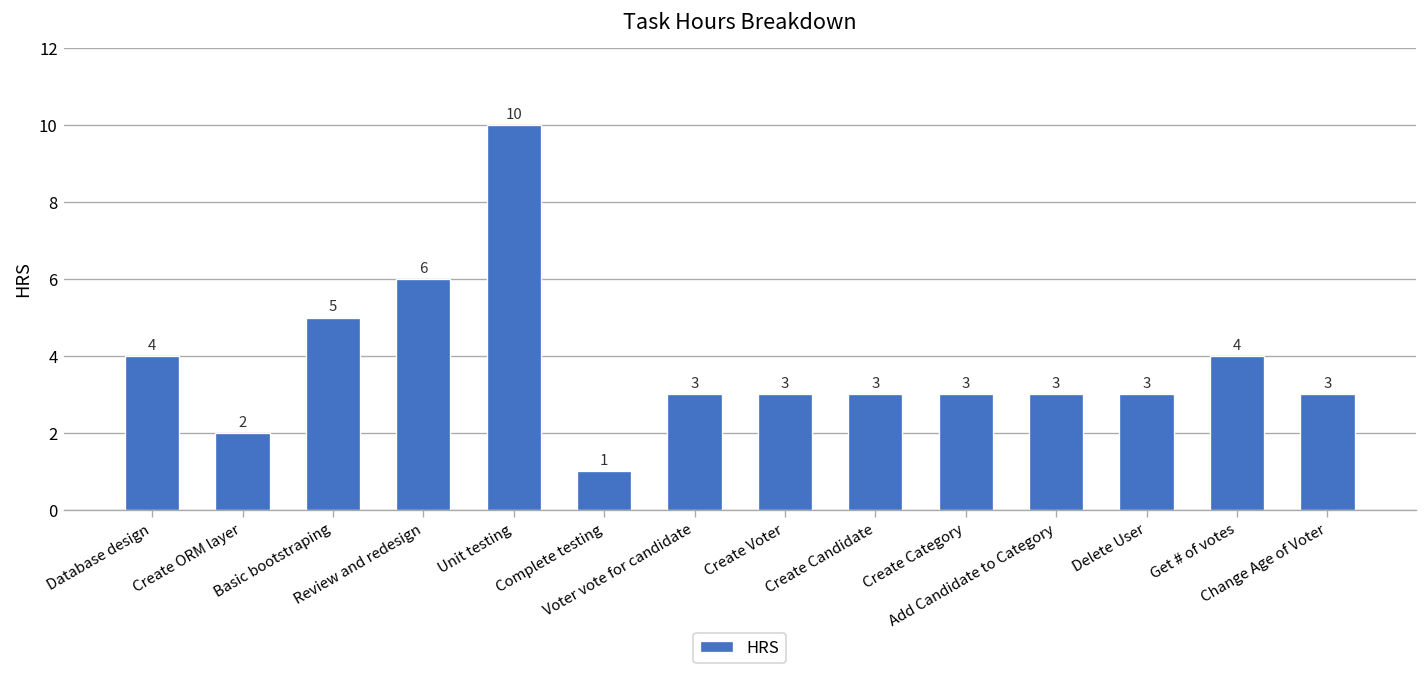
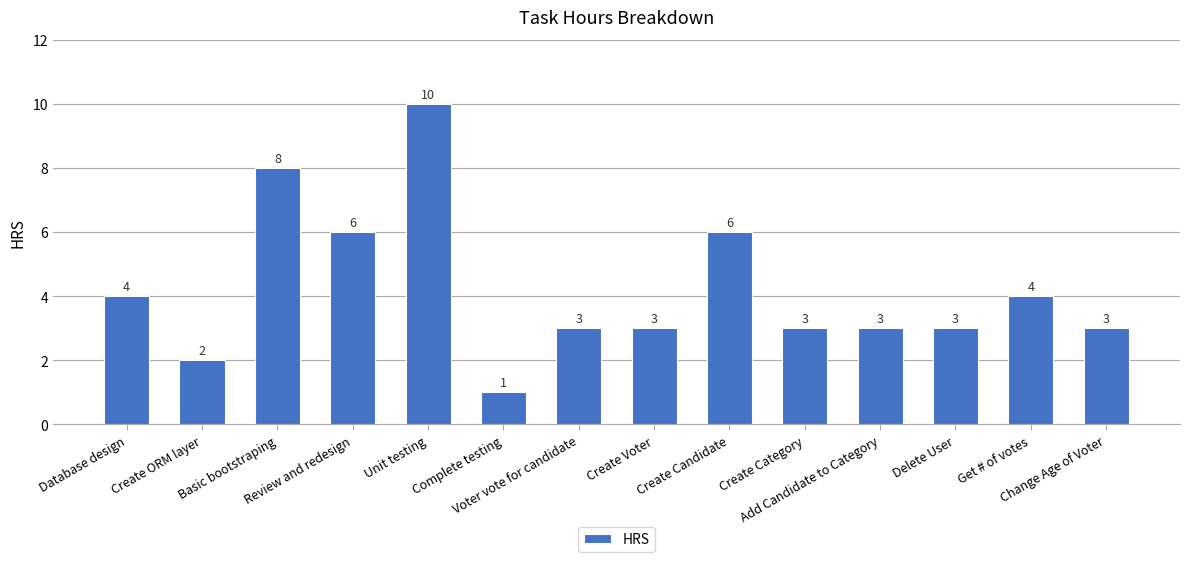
  {
    "Database design": 4,
    "Create ORM layer": 2,
-   "Basic bootstraping": 5,
+   "Basic bootstraping": 8,
    "Review and redesign": 6,
    "Unit testing": 10,
    "Complete testing": 1,
    "Voter vote for candidate": 3,
    "Create Voter": 3,
-   "Create Candidate": 3,
+   "Create Candidate": 6,
    "Create Category": 3,
    "Add Candidate to Category": 3,
    "Delete User": 3,
    "Get # of votes": 4,
    "Change Age of Voter": 3
  }
